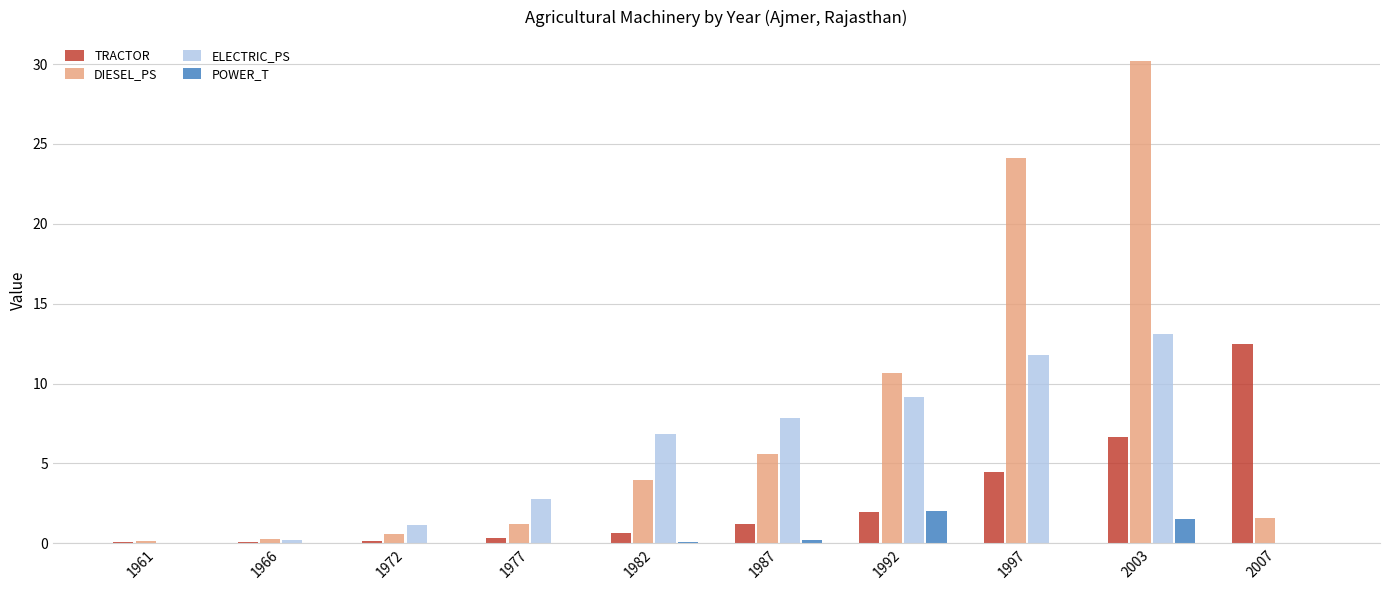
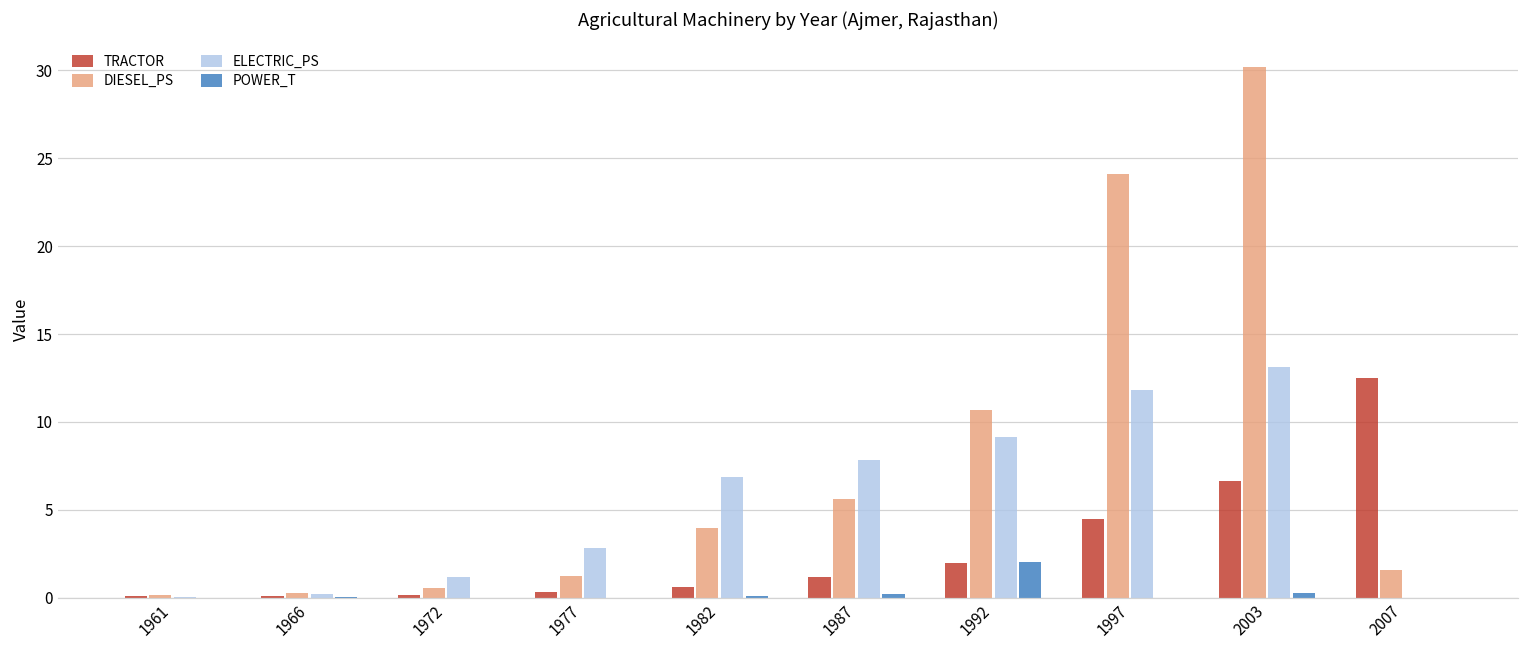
  {
    "TRACTOR": {
      "1977": 0.3,
      "1982": 0.6,
      "1987": 1.2,
      "1992": 2.0,
      "1997": 4.5,
      "2003": 6.6,
      "2007": 12.5
    },
    "DIESEL_PS": {
      "1961": 0.2,
      "1966": 0.3,
      "1972": 0.6,
      "1977": 1.2,
      "1982": 4.0,
      "1987": 5.6,
      "1992": 10.7,
      "1997": 24.1,
      "2003": 30.2,
      "2007": 1.6
    },
    "ELECTRIC_PS": {
      "1966": 0.2,
      "1972": 1.2,
      "1977": 2.8,
      "1982": 6.9,
      "1987": 7.9,
      "1992": 9.2,
      "1997": 11.8,
      "2003": 13.1,
      "2007": 0.0
    },
    "POWER_T": {
      "1961": 0.0,
      "1972": 0.0,
      "1977": 0.0,
      "1987": 0.2,
      "1992": 2.0,
      "1997": 0.0,
-     "2003": 1.5,
+     "2003": 0.3,
      "2007": 0.0
    }
  }
